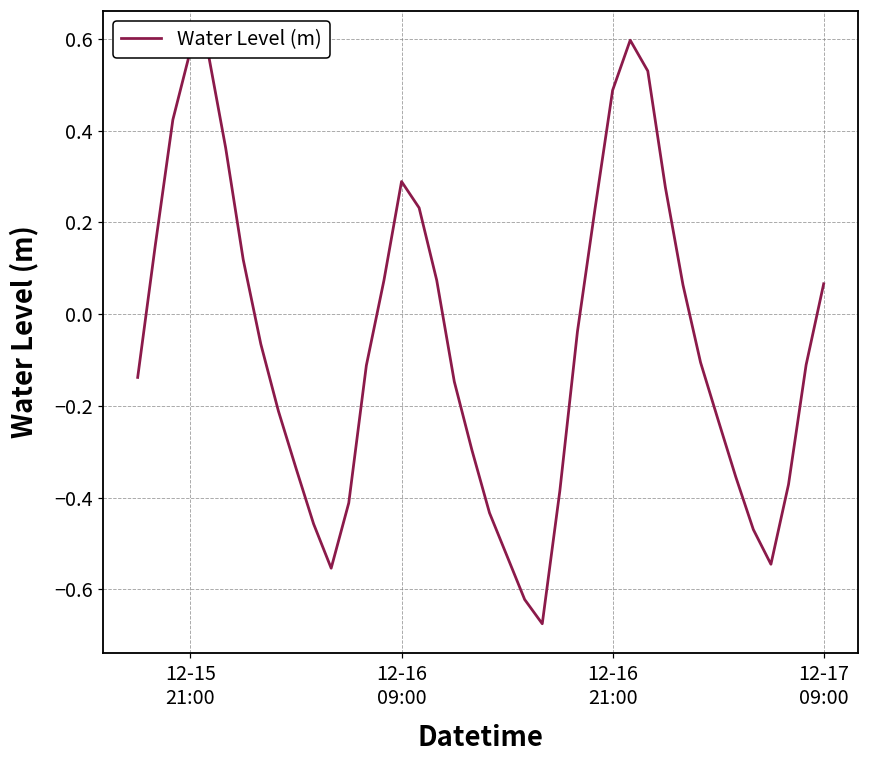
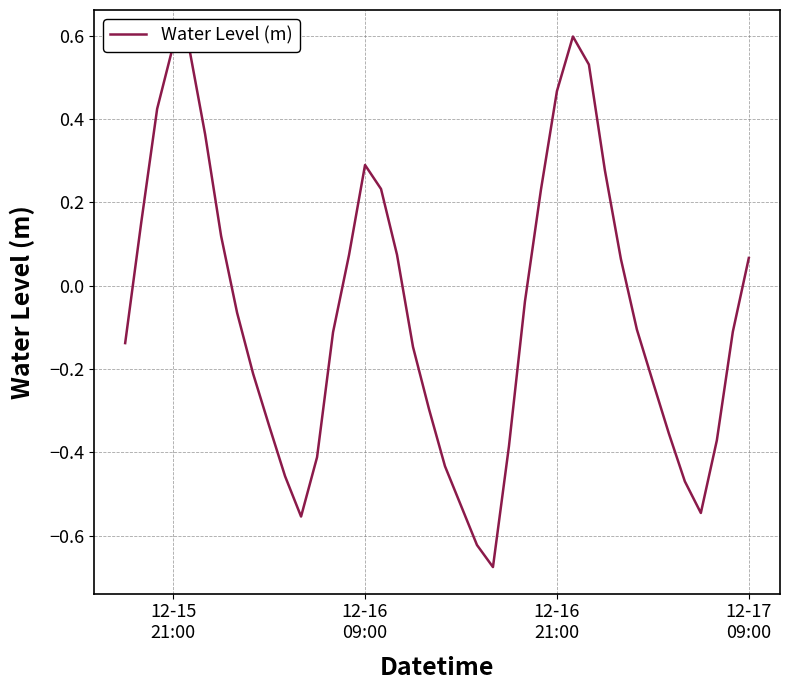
  {
    "12-16 09:00": 0.29,
-   "12-16 21:00": 0.49,
+   "12-16 21:00": 0.47,
    "12-17 09:00": 0.07
  }
